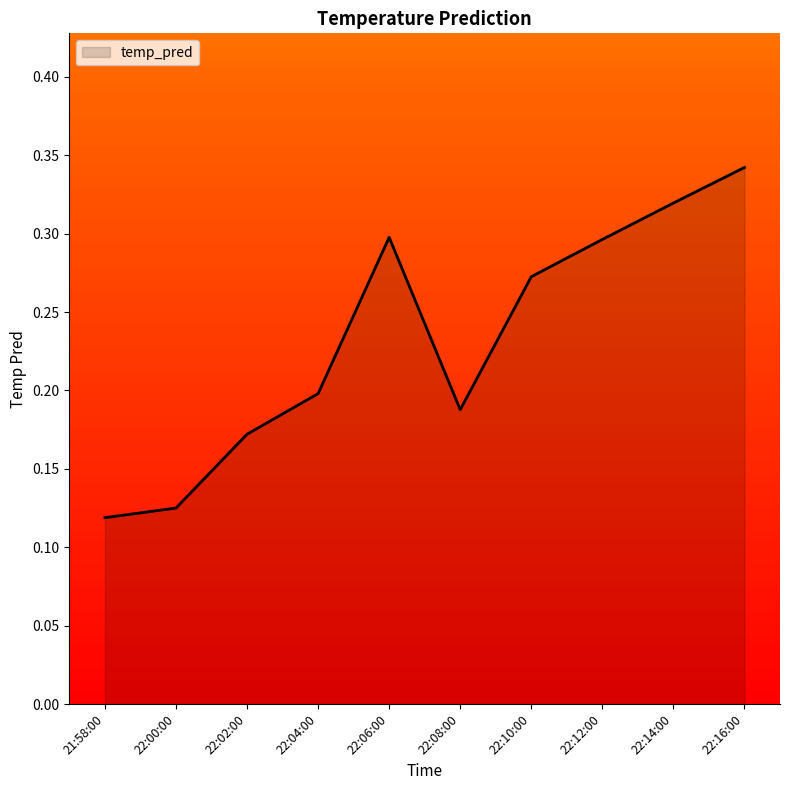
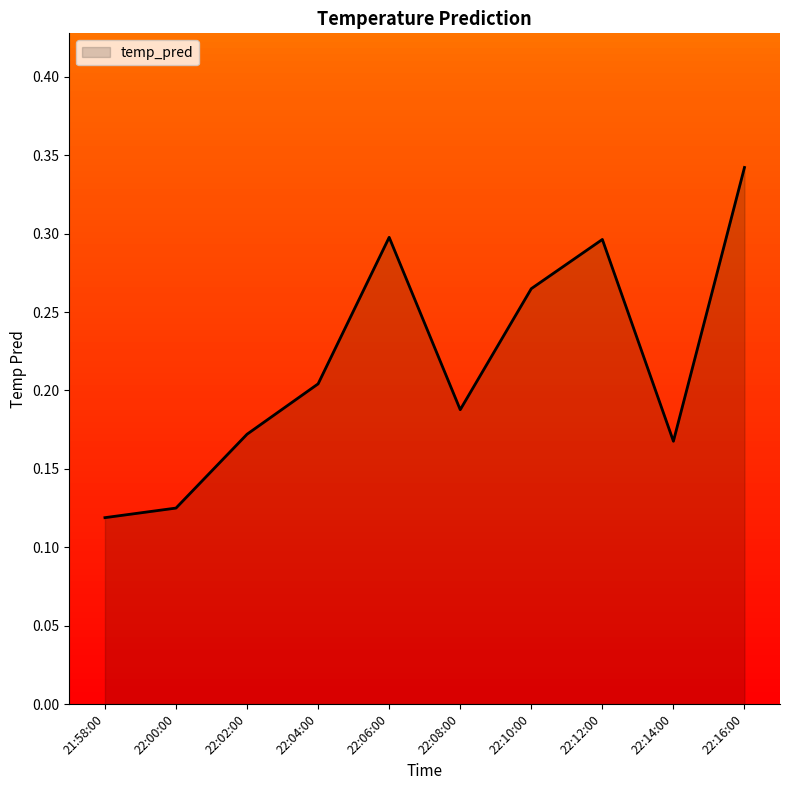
  {
    "21:58:00": 0.119,
    "22:00:00": 0.125,
    "22:02:00": 0.172,
-   "22:04:00": 0.198,
+   "22:04:00": 0.204,
    "22:06:00": 0.298,
    "22:08:00": 0.188,
-   "22:10:00": 0.273,
+   "22:10:00": 0.265,
    "22:12:00": 0.296,
-   "22:14:00": 0.320,
+   "22:14:00": 0.168,
    "22:16:00": 0.342
  }
